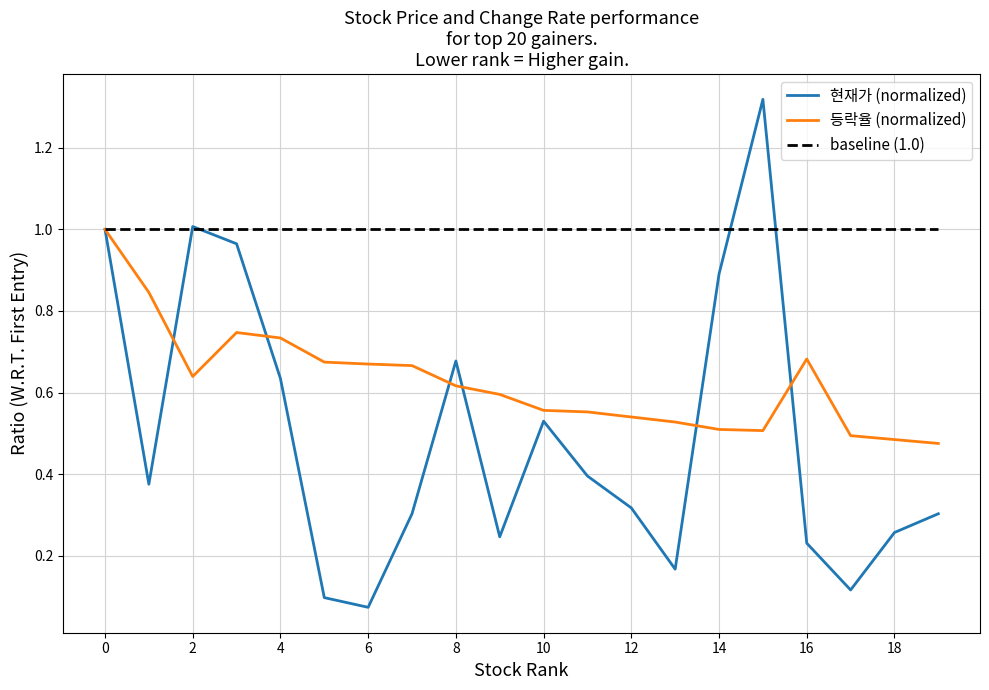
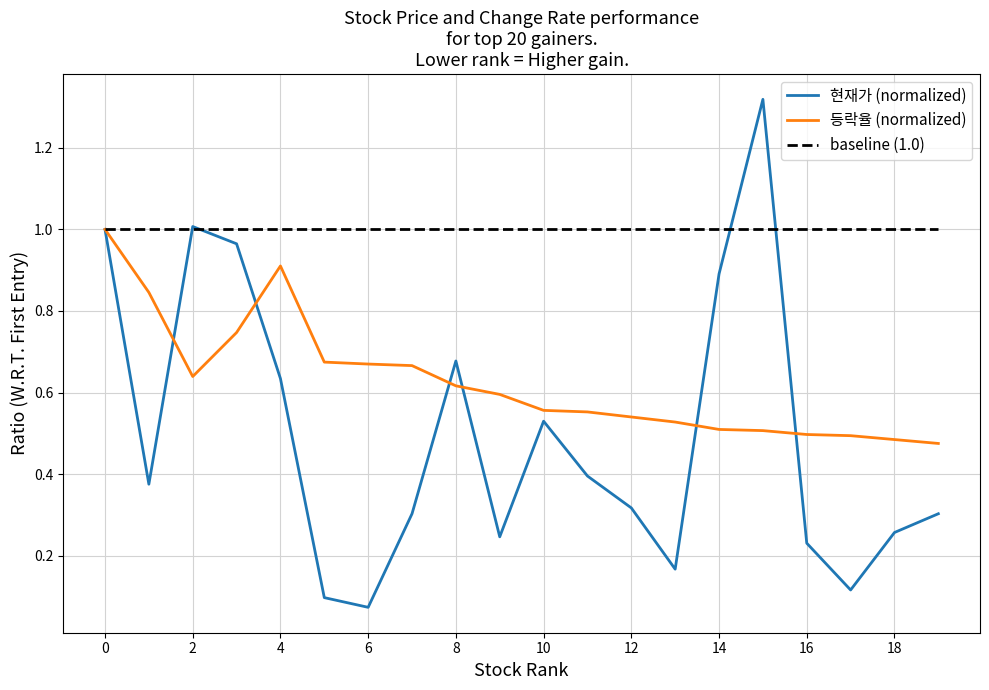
  {
    "현재가 (normalized)": {
      "2": 1.01,
      "4": 0.63,
      "6": 0.07,
      "8": 0.68,
      "10": 0.53,
      "12": 0.32,
      "14": 0.89,
      "16": 0.23,
      "18": 0.26
    },
    "등락율 (normalized)": {
      "2": 0.64,
-     "4": 0.73,
+     "4": 0.91,
      "6": 0.67,
      "8": 0.62,
      "10": 0.56,
      "12": 0.54,
      "14": 0.51,
-     "16": 0.68,
+     "16": 0.50,
      "18": 0.48
    },
    "baseline (1.0)": {
      "2": 1.00,
      "4": 1.00,
      "6": 1.00,
      "8": 1.00,
      "10": 1.00,
      "12": 1.00,
      "14": 1.00,
      "16": 1.00,
      "18": 1.00
    }
  }
